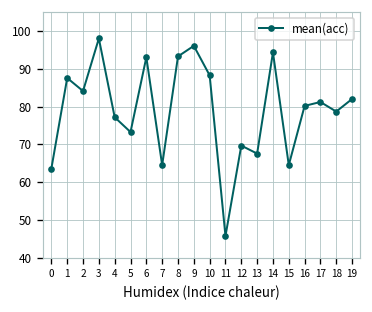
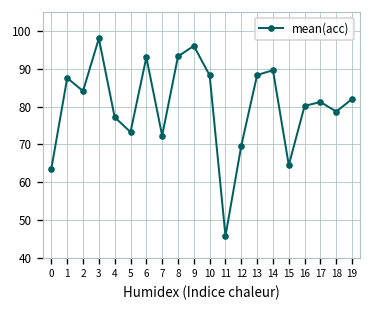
  {
    "0": 64,
    "1": 88,
    "2": 84,
    "3": 98,
    "4": 77,
    "5": 73,
    "6": 93,
-   "7": 65,
+   "7": 72,
    "8": 93,
    "9": 96,
    "10": 88,
    "11": 46,
    "12": 70,
-   "13": 68,
-   "14": 94,
+   "13": 88,
+   "14": 90,
    "15": 65,
    "16": 80,
    "17": 81,
    "18": 79,
    "19": 82
  }
